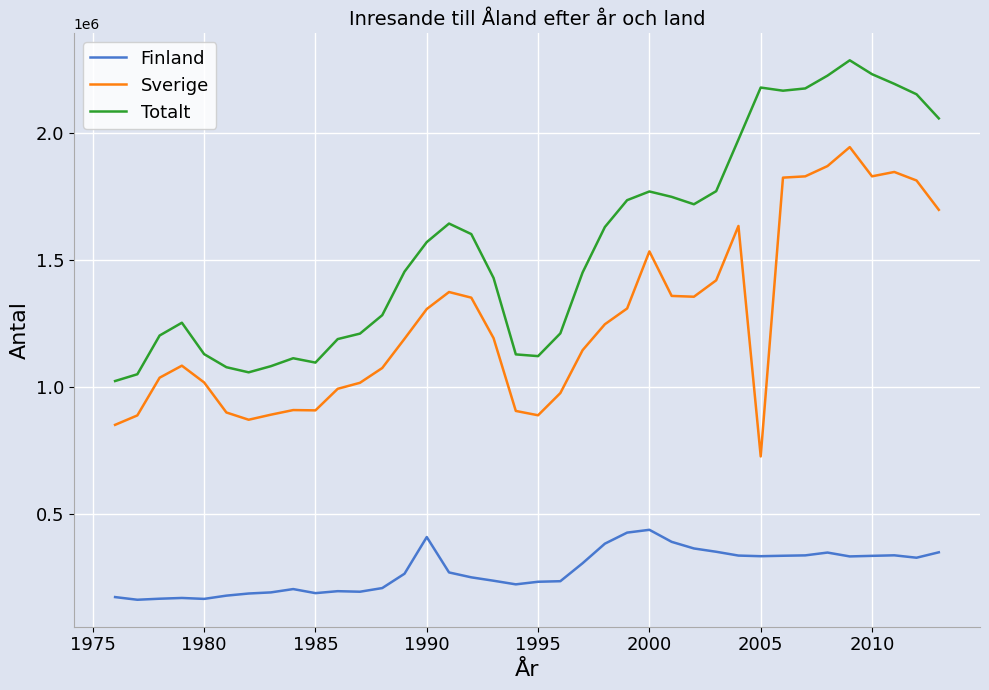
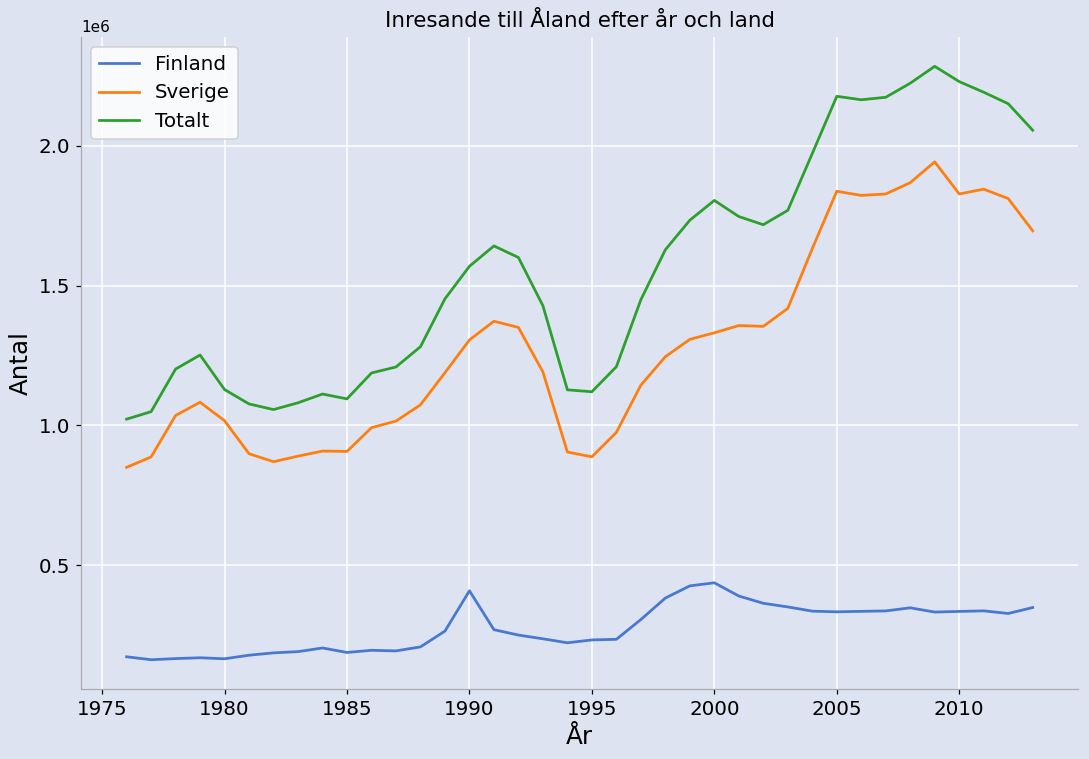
  {
    "Finland": {
      "1980": 170000,
      "1985": 190000,
      "1990": 410000,
      "1995": 230000,
      "2000": 440000,
      "2005": 330000,
      "2010": 330000
    },
    "Sverige": {
      "1980": 1020000,
      "1985": 910000,
      "1990": 1310000,
      "1995": 890000,
-     "2000": 1530000,
-     "2005": 730000,
+     "2000": 1330000,
+     "2005": 1840000,
      "2010": 1830000
    },
    "Totalt": {
      "1980": 1130000,
      "1985": 1100000,
      "1990": 1570000,
      "1995": 1120000,
-     "2000": 1770000,
+     "2000": 1810000,
      "2005": 2180000,
      "2010": 2230000
    }
  }
